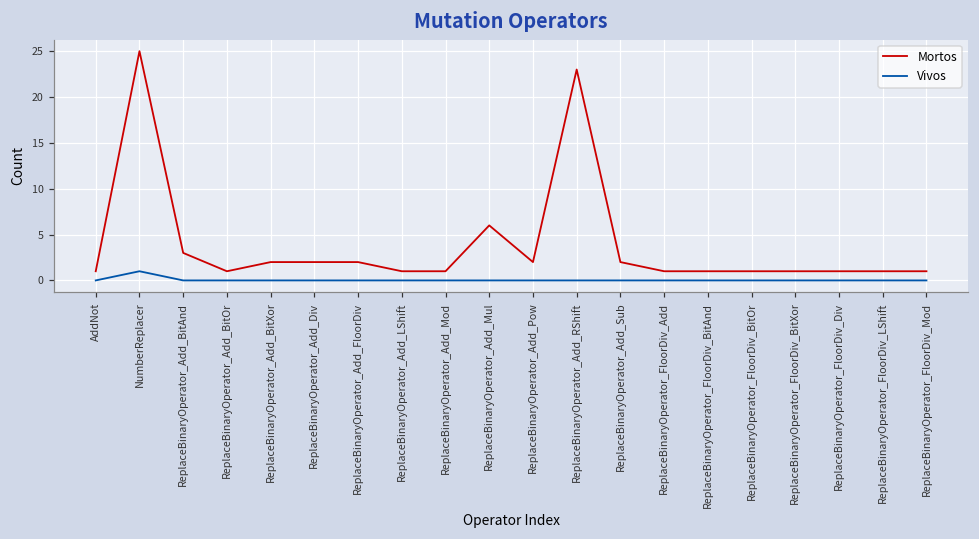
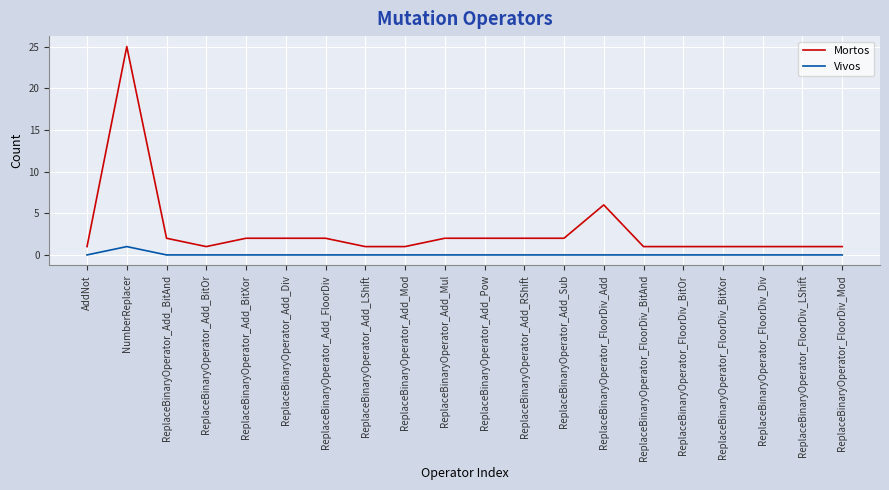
  {
    "Mortos": {
      "AddNot": 1,
      "NumberReplacer": 25,
-     "ReplaceBinaryOperator_Add_BitAnd": 3,
+     "ReplaceBinaryOperator_Add_BitAnd": 2,
      "ReplaceBinaryOperator_Add_BitOr": 1,
      "ReplaceBinaryOperator_Add_BitXor": 2,
      "ReplaceBinaryOperator_Add_Div": 2,
      "ReplaceBinaryOperator_Add_FloorDiv": 2,
      "ReplaceBinaryOperator_Add_LShift": 1,
      "ReplaceBinaryOperator_Add_Mod": 1,
-     "ReplaceBinaryOperator_Add_Mul": 6,
+     "ReplaceBinaryOperator_Add_Mul": 2,
      "ReplaceBinaryOperator_Add_Pow": 2,
-     "ReplaceBinaryOperator_Add_RShift": 23,
+     "ReplaceBinaryOperator_Add_RShift": 2,
      "ReplaceBinaryOperator_Add_Sub": 2,
-     "ReplaceBinaryOperator_FloorDiv_Add": 1,
+     "ReplaceBinaryOperator_FloorDiv_Add": 6,
      "ReplaceBinaryOperator_FloorDiv_BitAnd": 1,
      "ReplaceBinaryOperator_FloorDiv_BitOr": 1,
      "ReplaceBinaryOperator_FloorDiv_BitXor": 1,
      "ReplaceBinaryOperator_FloorDiv_Div": 1,
      "ReplaceBinaryOperator_FloorDiv_LShift": 1,
      "ReplaceBinaryOperator_FloorDiv_Mod": 1
    },
    "Vivos": {
      "AddNot": 0,
      "NumberReplacer": 1,
      "ReplaceBinaryOperator_Add_BitAnd": 0,
      "ReplaceBinaryOperator_Add_BitOr": 0,
      "ReplaceBinaryOperator_Add_BitXor": 0,
      "ReplaceBinaryOperator_Add_Div": 0,
      "ReplaceBinaryOperator_Add_FloorDiv": 0,
      "ReplaceBinaryOperator_Add_LShift": 0,
      "ReplaceBinaryOperator_Add_Mod": 0,
      "ReplaceBinaryOperator_Add_Mul": 0,
      "ReplaceBinaryOperator_Add_Pow": 0,
      "ReplaceBinaryOperator_Add_RShift": 0,
      "ReplaceBinaryOperator_Add_Sub": 0,
      "ReplaceBinaryOperator_FloorDiv_Add": 0,
      "ReplaceBinaryOperator_FloorDiv_BitAnd": 0,
      "ReplaceBinaryOperator_FloorDiv_BitOr": 0,
      "ReplaceBinaryOperator_FloorDiv_BitXor": 0,
      "ReplaceBinaryOperator_FloorDiv_Div": 0,
      "ReplaceBinaryOperator_FloorDiv_LShift": 0,
      "ReplaceBinaryOperator_FloorDiv_Mod": 0
    }
  }
